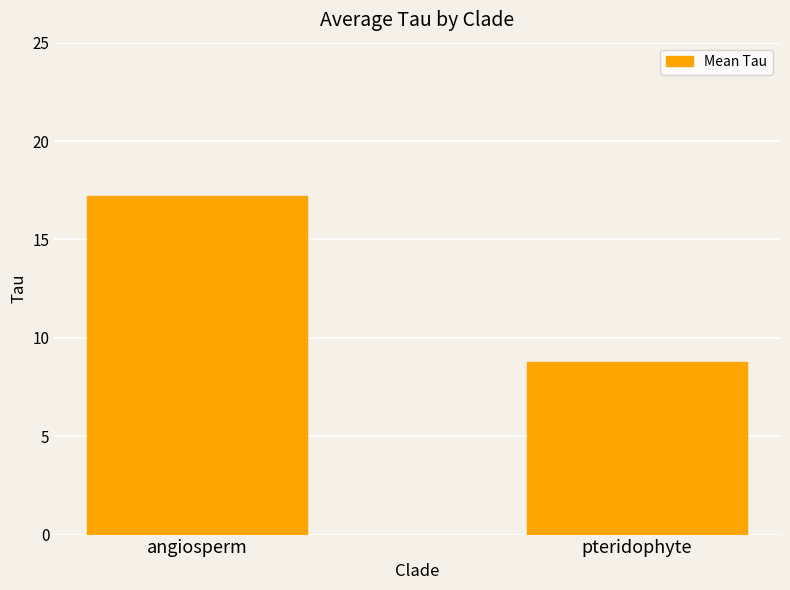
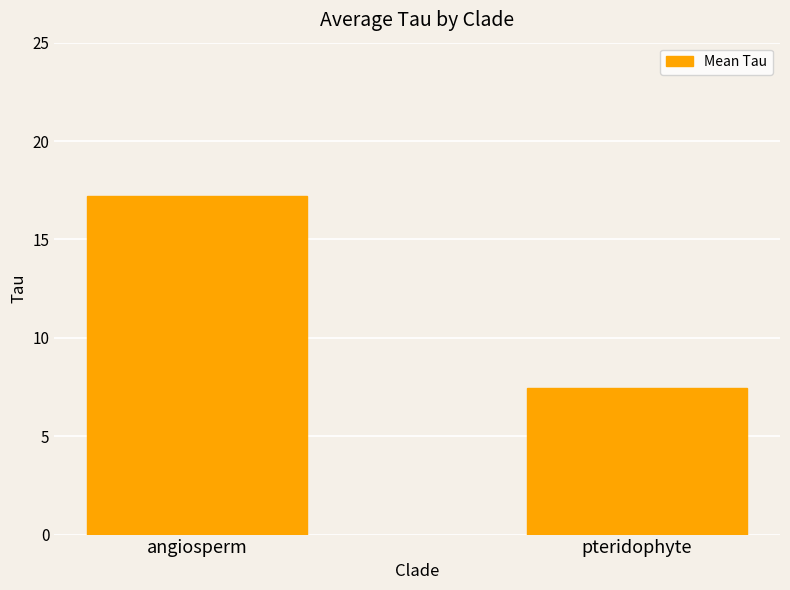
  {
    "angiosperm": 17.2,
-   "pteridophyte": 8.8
+   "pteridophyte": 7.5
  }
